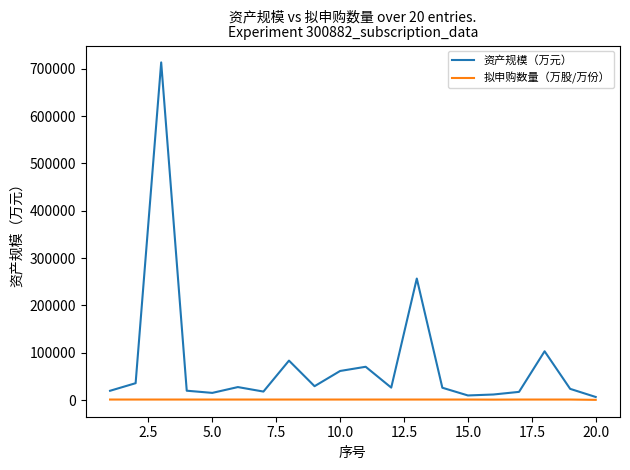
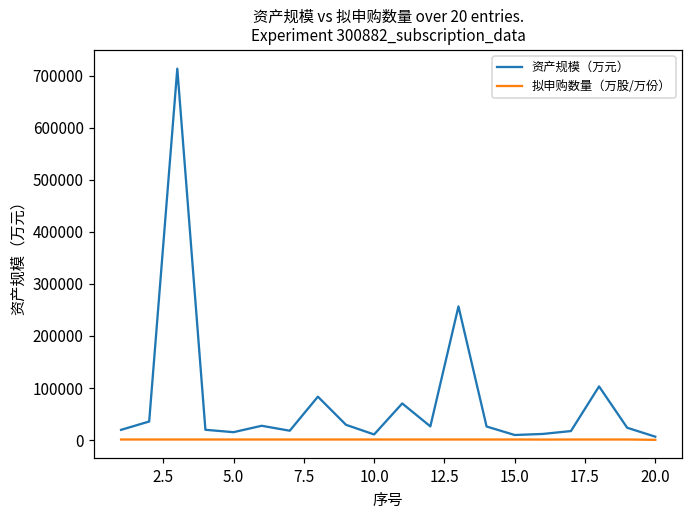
  {
    "资产规模（万元）": {
      "5.0": 20000,
-     "10.0": 60000,
+     "10.0": 10000,
      "15.0": 10000,
      "20.0": 10000
    },
    "拟申购数量（万股/万份）": {
      "5.0": 0,
      "10.0": 0,
      "15.0": 0,
      "20.0": 0
    }
  }
